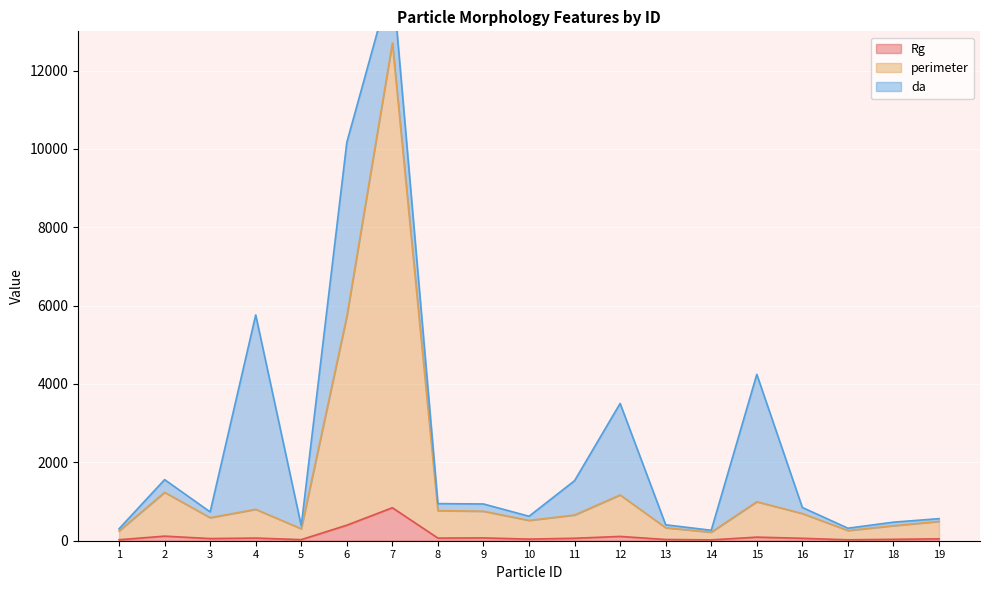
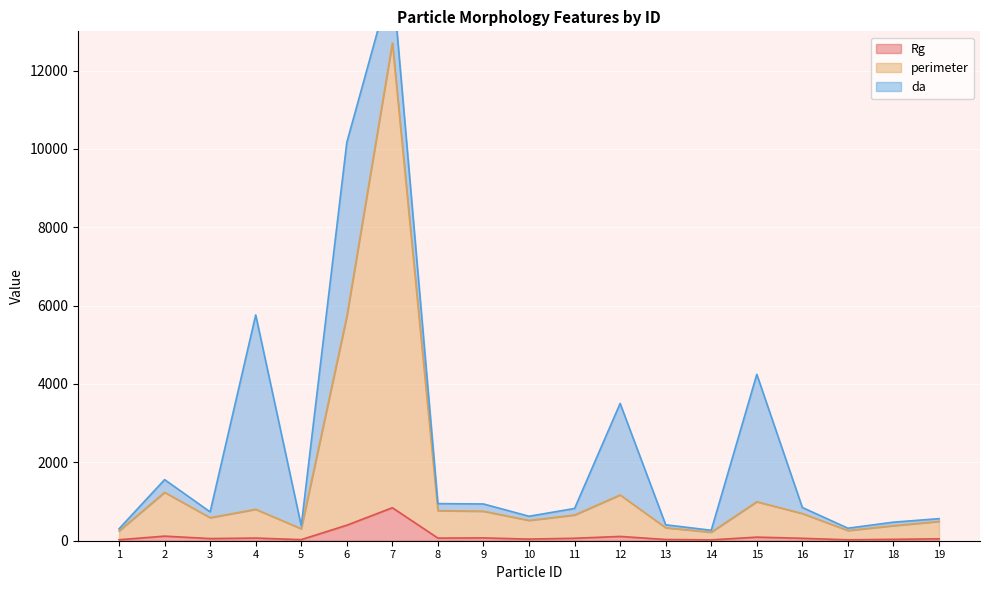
  {
    "da": {
      "2": 300,
      "3": 100,
      "4": 5000,
      "5": 100,
      "6": 4400,
      "8": 200,
      "9": 200,
      "10": 100,
-     "11": 900,
+     "11": 200,
      "12": 2300,
      "13": 100,
      "15": 3300,
      "16": 200,
      "18": 100,
      "19": 100
    }
  }
